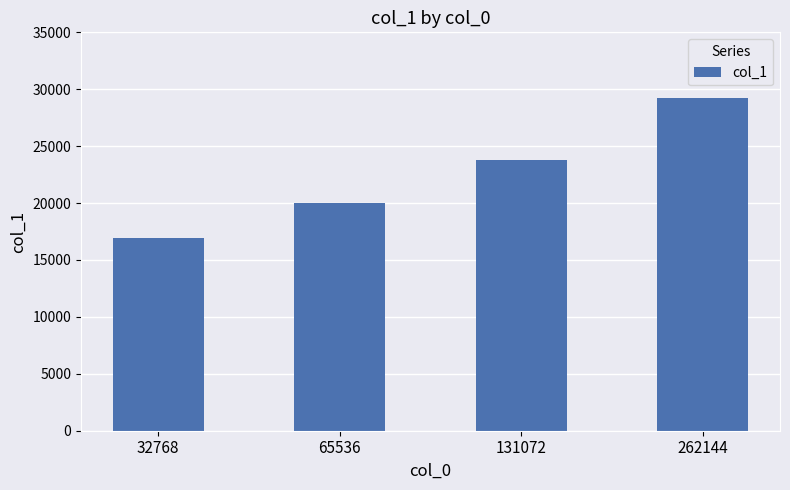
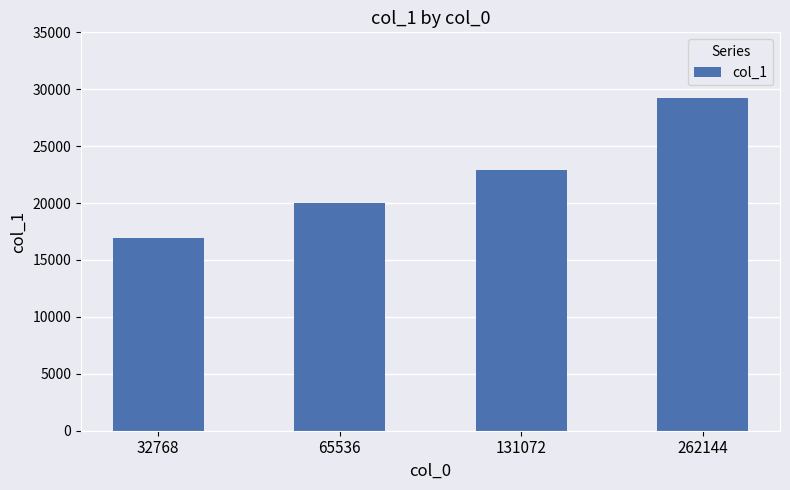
  {
    "32768": 16900,
    "65536": 20000,
-   "131072": 23800,
+   "131072": 22900,
    "262144": 29200
  }
